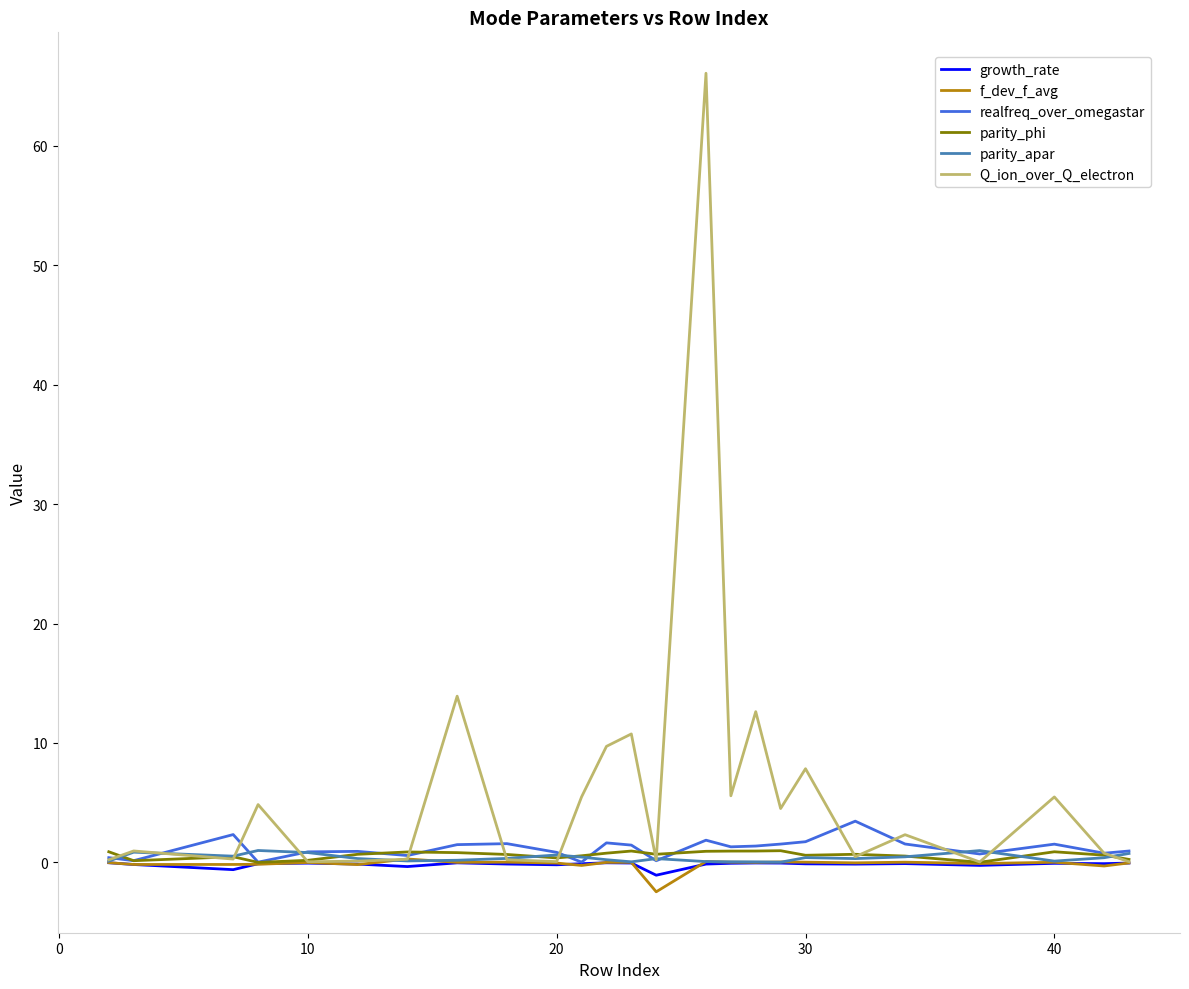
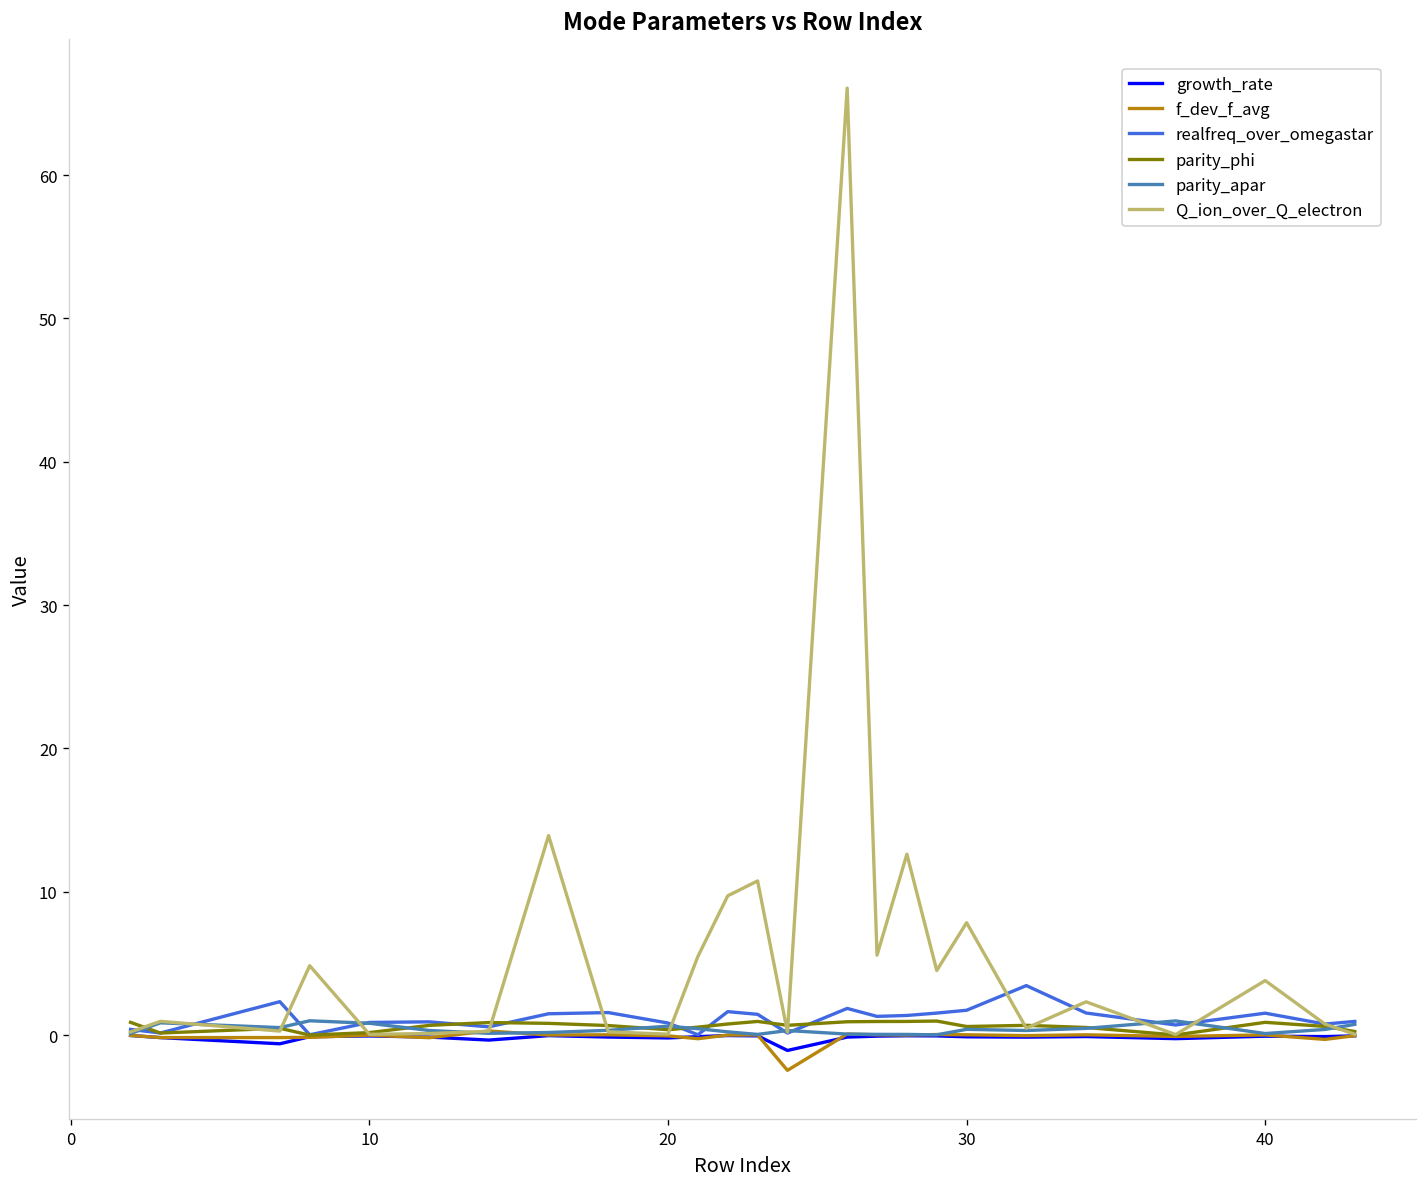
  {
    "Q_ion_over_Q_electron": {
      "30": 7.8,
-     "40": 5.5
+     "40": 3.8
    }
  }
